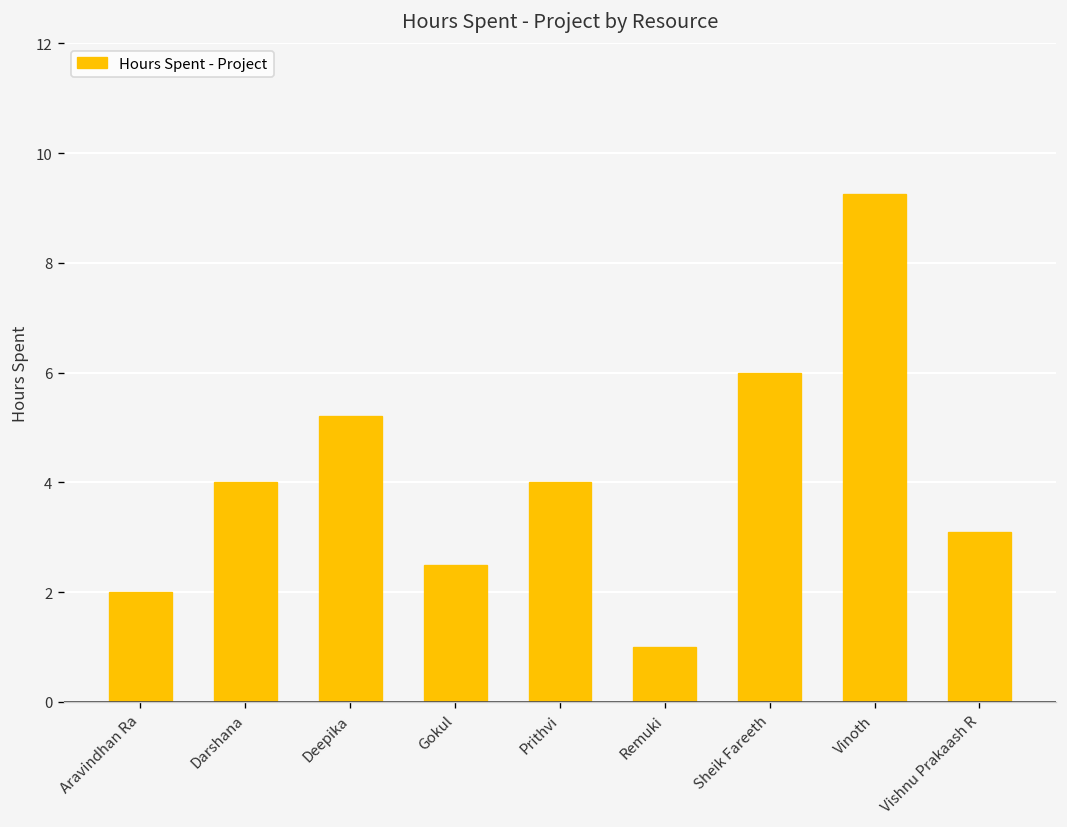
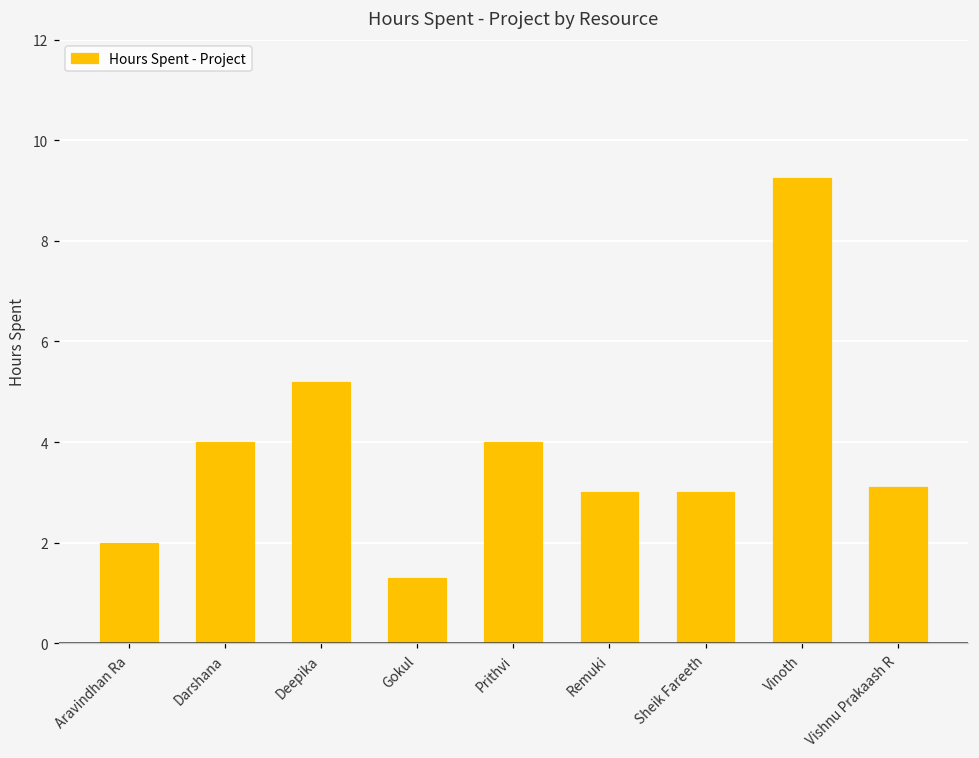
  {
    "Aravindhan Ra": 2.0,
    "Darshana": 4.0,
    "Deepika": 5.2,
-   "Gokul": 2.5,
+   "Gokul": 1.3,
    "Prithvi": 4.0,
-   "Remuki": 1,
-   "Sheik Fareeth": 6,
+   "Remuki": 3,
+   "Sheik Fareeth": 3,
    "Vinoth": 9.3,
    "Vishnu Prakaash R": 3.1
  }
